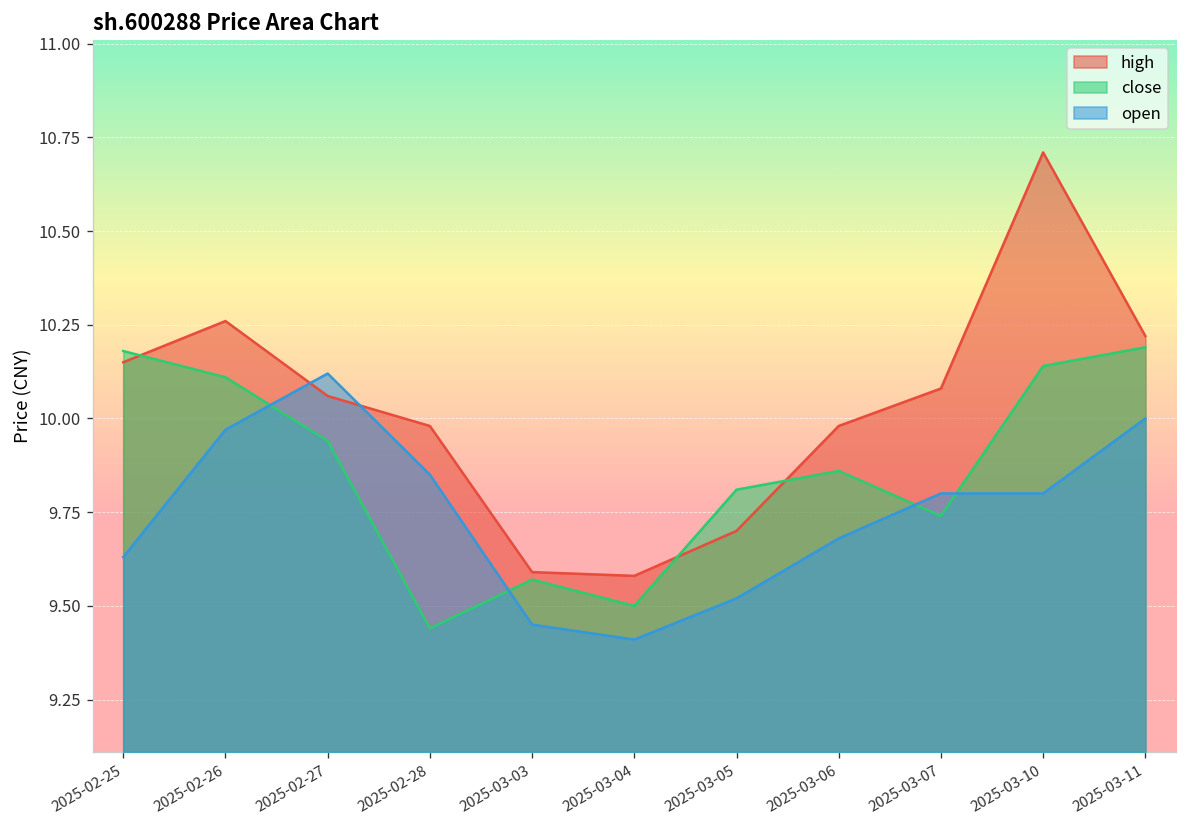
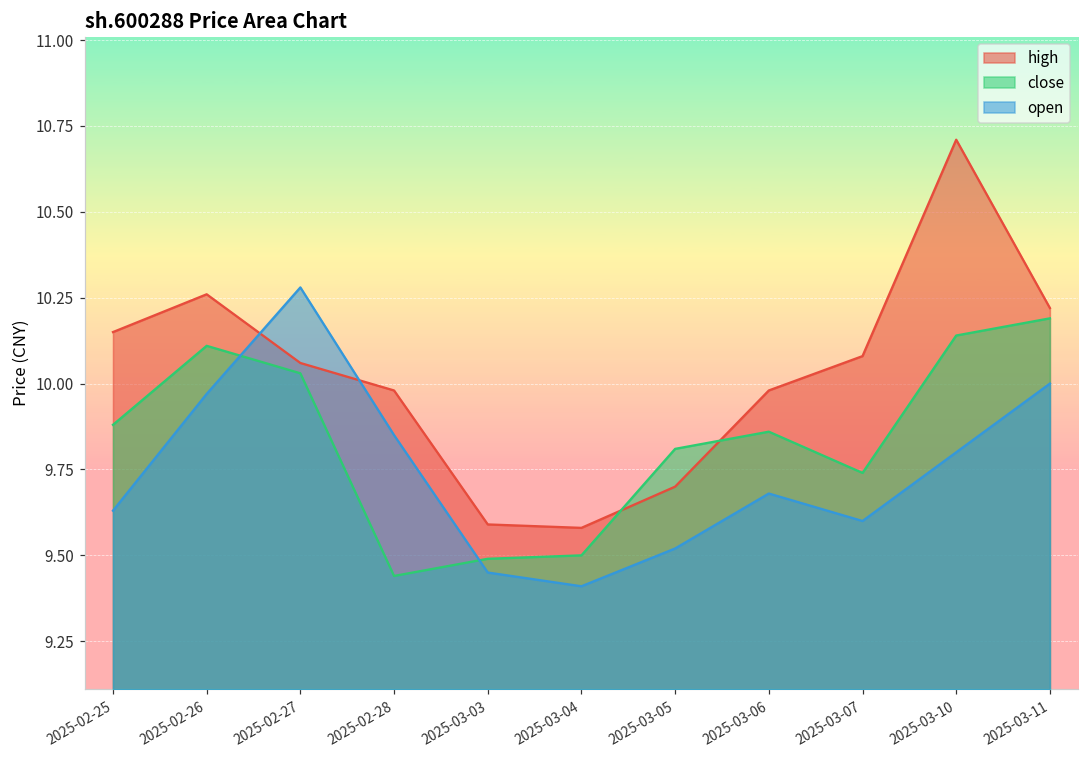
  {
    "high": {
      "2025-02-25": 10.15,
      "2025-02-26": 10.26,
      "2025-02-27": 10.06,
      "2025-02-28": 9.98,
      "2025-03-03": 9.59,
      "2025-03-04": 9.58,
      "2025-03-05": 9.70,
      "2025-03-06": 9.98,
      "2025-03-07": 10.08,
      "2025-03-10": 10.71,
      "2025-03-11": 10.22
    },
    "close": {
-     "2025-02-25": 10.18,
+     "2025-02-25": 9.88,
      "2025-02-26": 10.11,
-     "2025-02-27": 9.94,
+     "2025-02-27": 10.03,
      "2025-02-28": 9.44,
-     "2025-03-03": 9.57,
+     "2025-03-03": 9.49,
      "2025-03-04": 9.50,
      "2025-03-05": 9.81,
      "2025-03-06": 9.86,
      "2025-03-07": 9.74,
      "2025-03-10": 10.14,
      "2025-03-11": 10.19
    },
    "open": {
      "2025-02-25": 9.63,
      "2025-02-26": 9.97,
-     "2025-02-27": 10.12,
+     "2025-02-27": 10.28,
      "2025-02-28": 9.85,
      "2025-03-03": 9.45,
      "2025-03-04": 9.41,
      "2025-03-05": 9.52,
      "2025-03-06": 9.68,
-     "2025-03-07": 9.8,
+     "2025-03-07": 9.6,
      "2025-03-10": 9.80,
      "2025-03-11": 10.00
    }
  }
